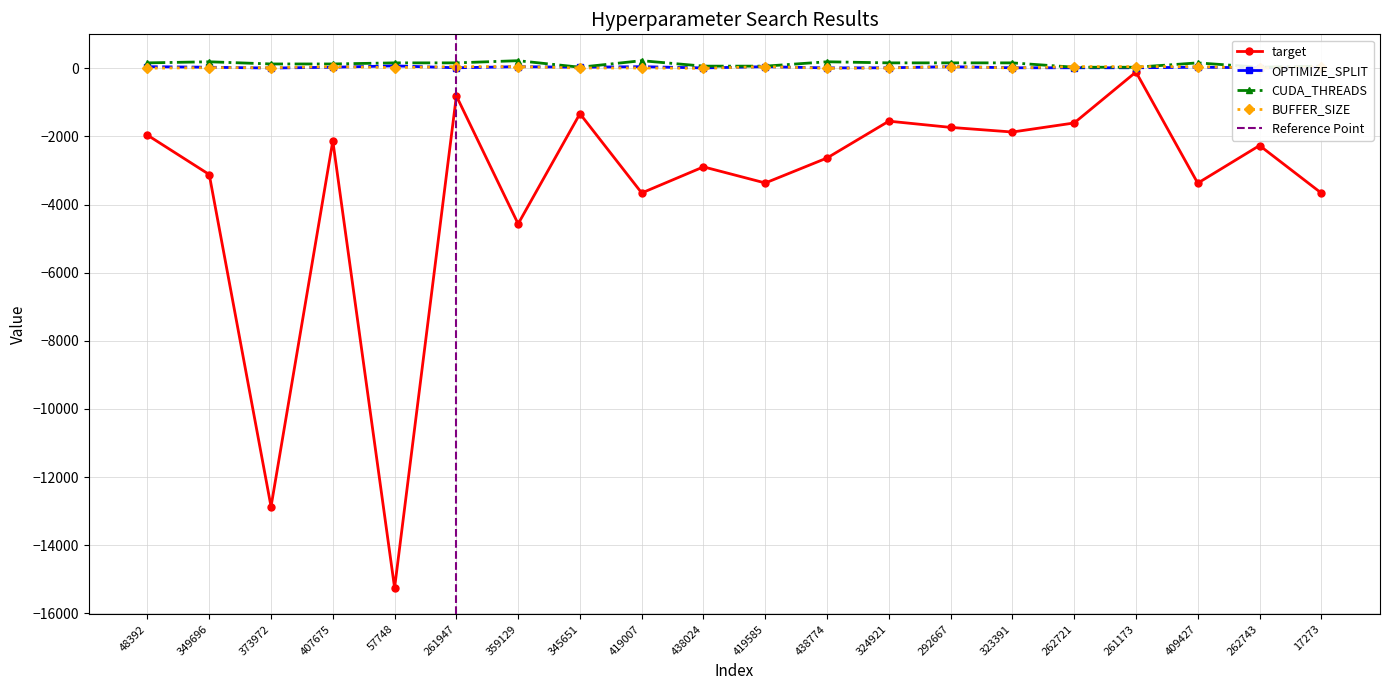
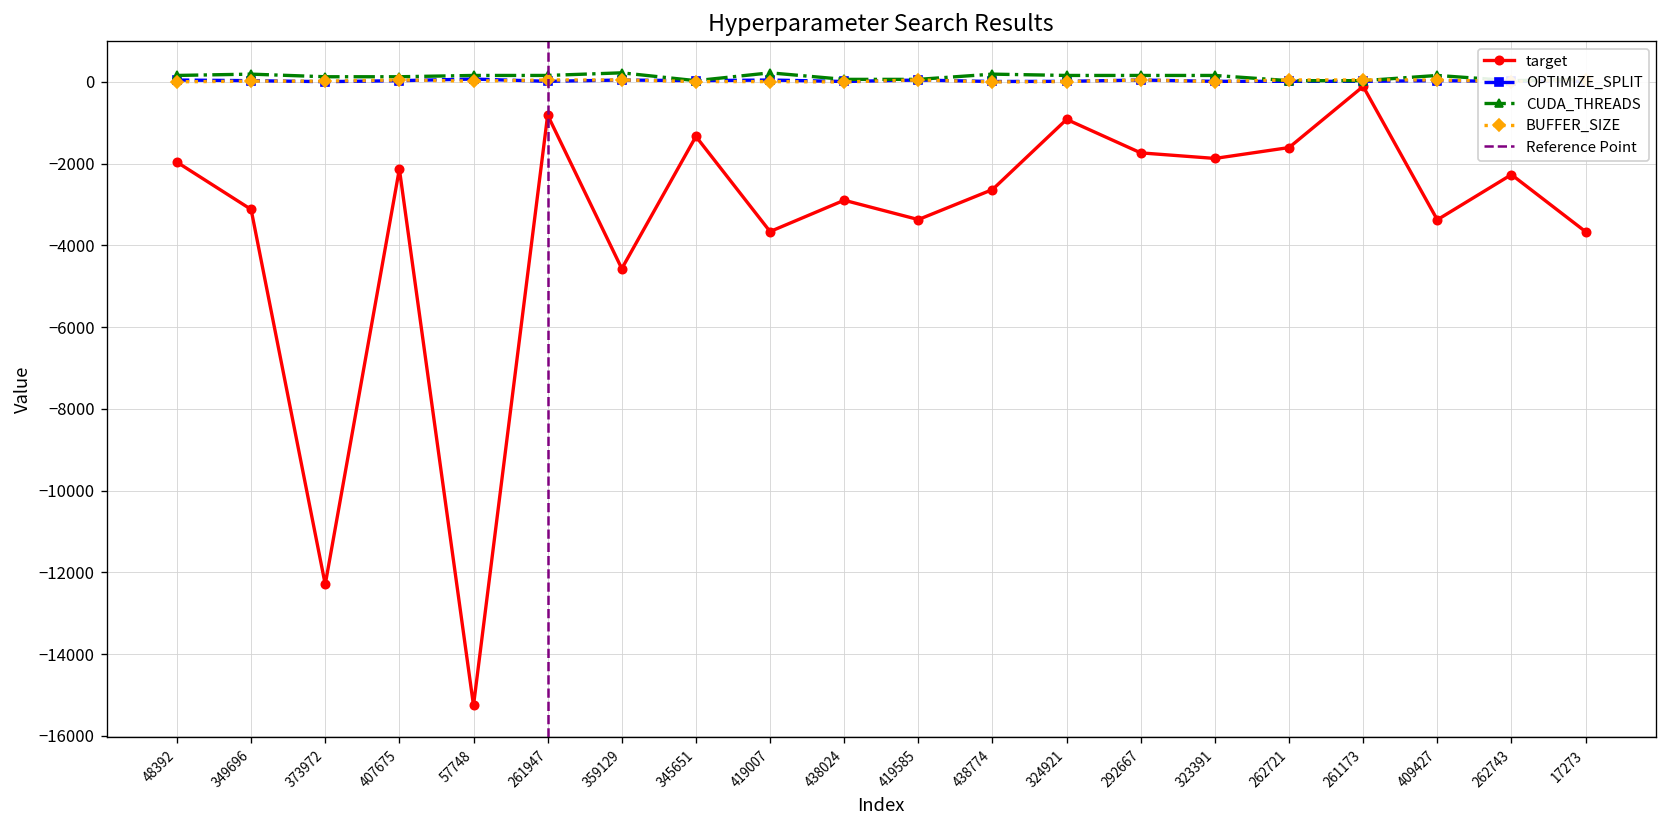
  {
    "target": {
      "48392": -2000,
      "349696": -3100,
-     "373972": -12900,
+     "373972": -12300,
      "407675": -2100,
      "57748": -15300,
      "261947": -800,
      "359129": -4600,
      "345651": -1300,
      "419007": -3700,
      "438024": -2900,
      "419585": -3400,
      "438774": -2600,
-     "324921": -1600,
+     "324921": -900,
      "292667": -1700,
      "323391": -1900,
      "262721": -1600,
      "261173": -100,
      "409427": -3400,
      "262743": -2300,
      "17273": -3700
    },
    "CUDA_THREADS": {
      "48392": 200,
      "349696": 200,
      "373972": 100,
      "407675": 100,
      "57748": 200,
      "261947": 200,
      "359129": 200,
      "419007": 200,
      "438774": 200,
      "324921": 200,
      "292667": 200,
      "323391": 200,
      "409427": 200
    }
  }
